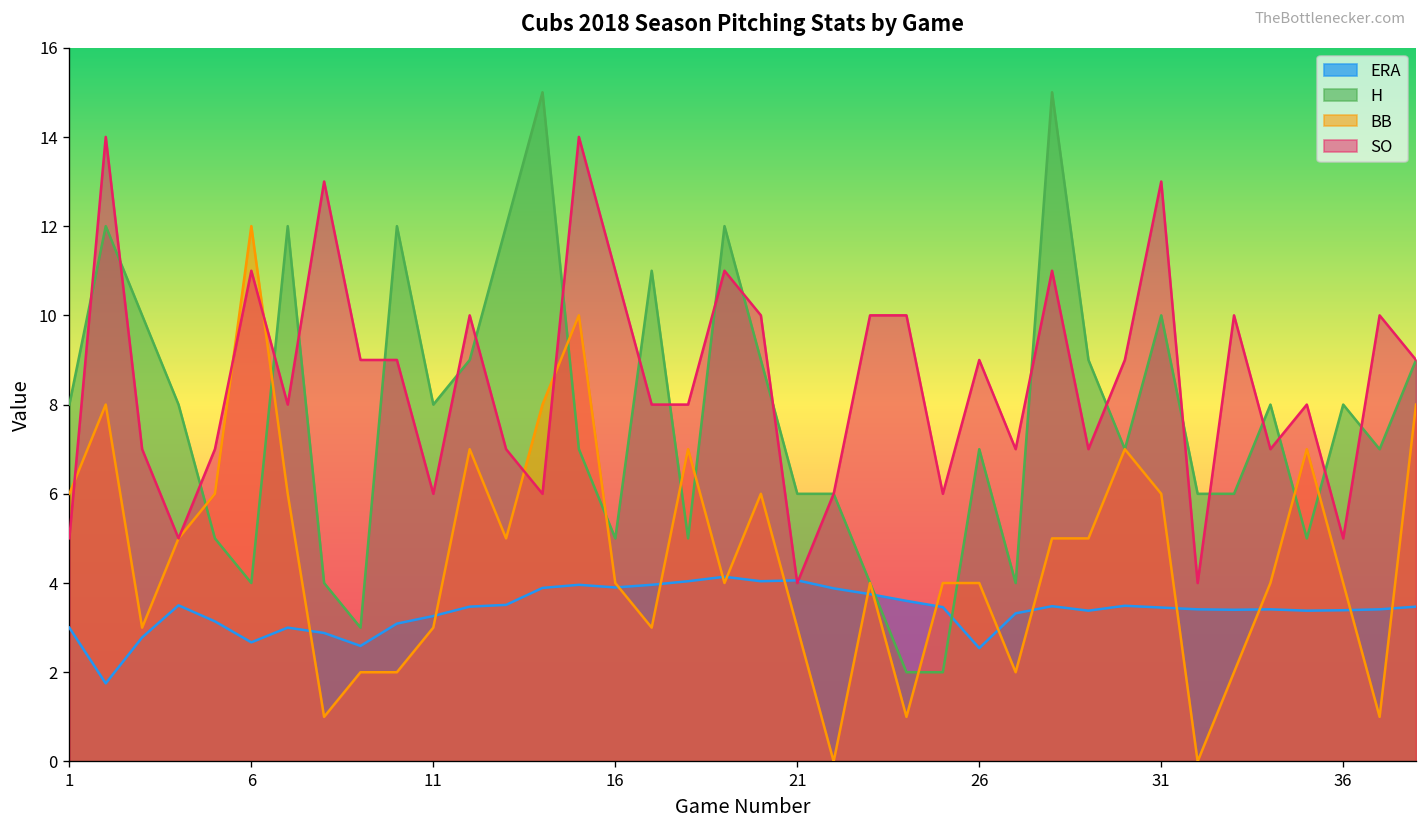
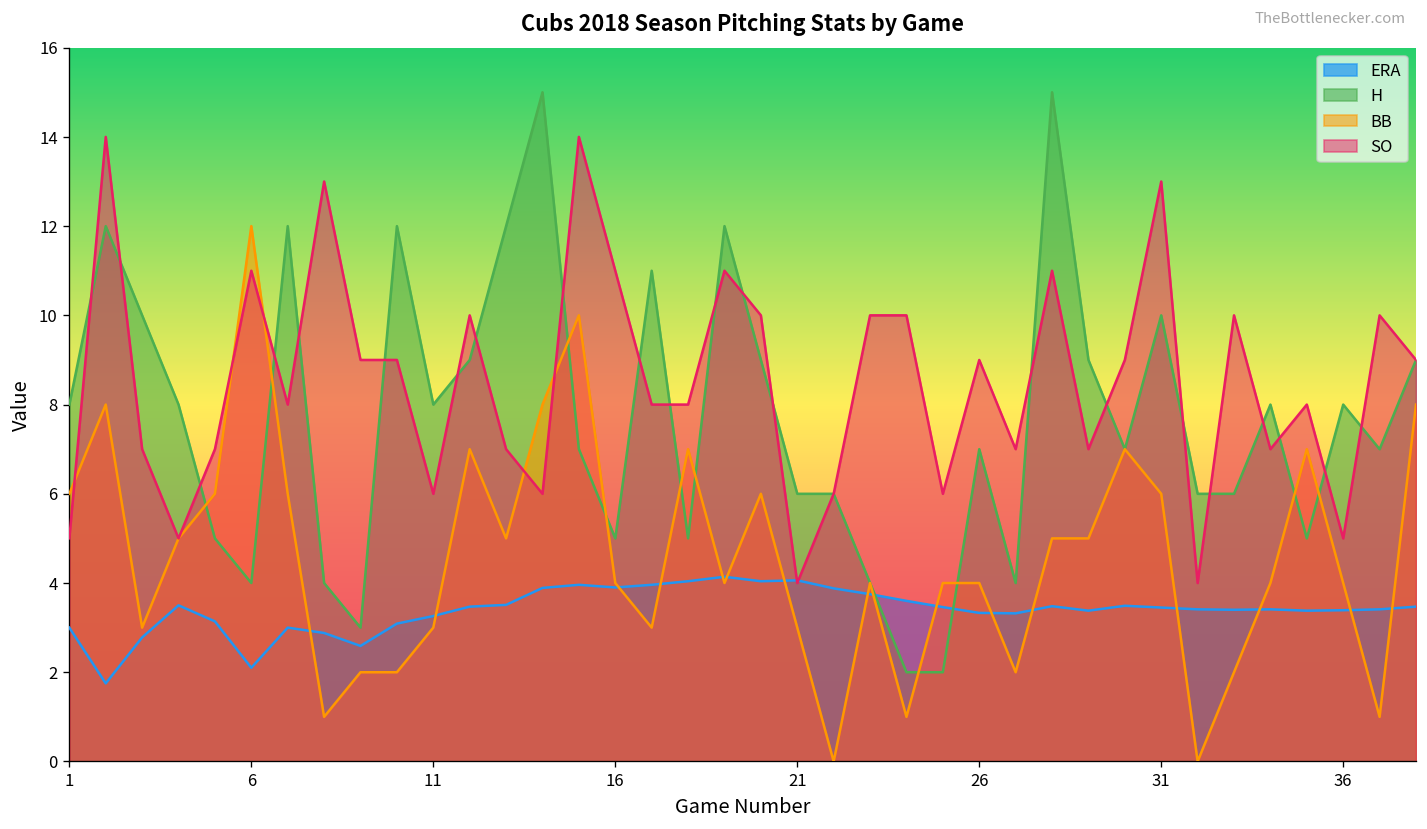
  {
    "ERA": {
      "1": 3.0,
-     "6": 2.7,
+     "6": 2.1,
      "11": 3.3,
      "16": 3.9,
-     "26": 2.5,
+     "26": 3.3,
      "31": 3.5,
      "36": 3.4
    },
    "H": {
      "1": 8.0,
      "6": 4.0,
      "11": 8.0,
      "16": 5.0,
      "21": 6.0,
      "26": 7.0,
      "31": 10.0,
      "36": 8.0
    },
    "BB": {
      "1": 6.0,
      "6": 12.0,
      "11": 3.0,
      "16": 4.0,
      "21": 3.0,
      "26": 4.0,
      "31": 6.0,
      "36": 4.0
    },
    "SO": {
      "1": 5.0,
      "6": 11.0,
      "11": 6.0,
      "16": 11.0,
      "26": 9.0,
      "31": 13.0,
      "36": 5.0
    }
  }
